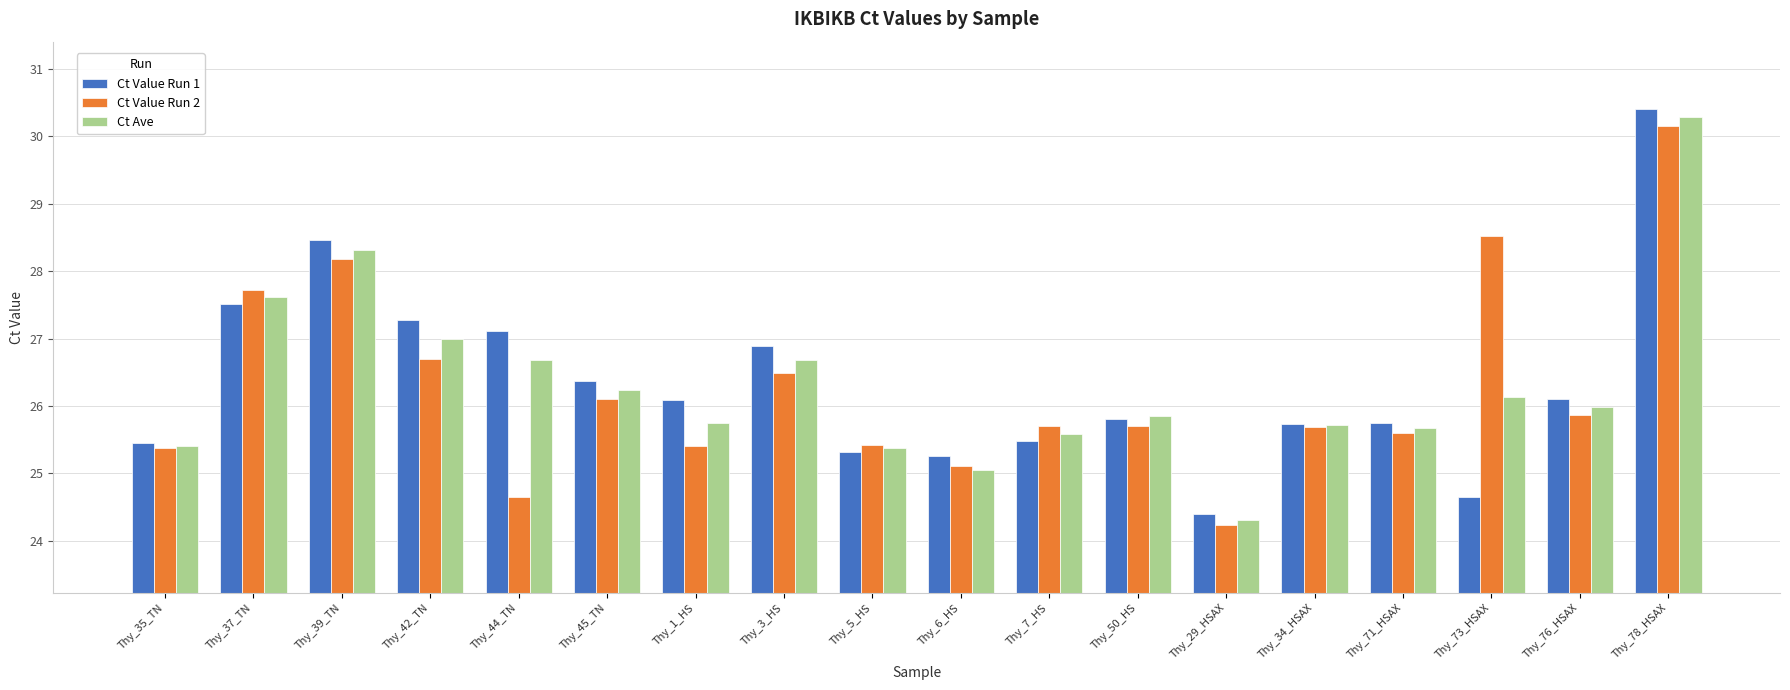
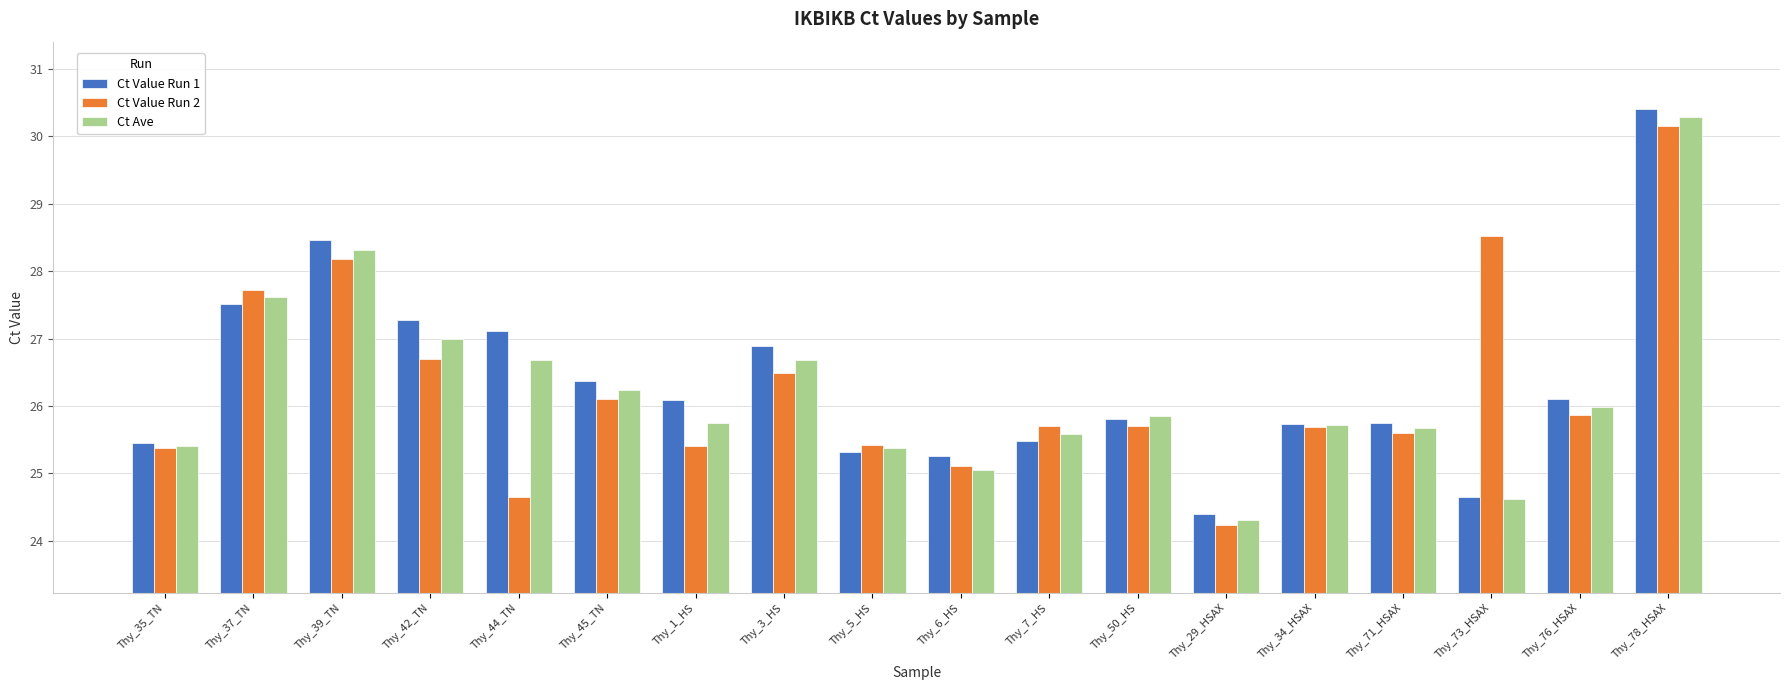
  {
    "Ct Value Run 1": {
      "Thy_35_TN": 25.5,
      "Thy_37_TN": 27.5,
      "Thy_39_TN": 28.5,
      "Thy_42_TN": 27.3,
      "Thy_44_TN": 27.1,
      "Thy_45_TN": 26.4,
      "Thy_1_HS": 26.1,
      "Thy_3_HS": 26.9,
      "Thy_5_HS": 25.3,
      "Thy_6_HS": 25.3,
      "Thy_7_HS": 25.5,
      "Thy_50_HS": 25.8,
      "Thy_29_HSAX": 24.4,
      "Thy_34_HSAX": 25.7,
      "Thy_71_HSAX": 25.7,
      "Thy_73_HSAX": 24.6,
      "Thy_76_HSAX": 26.1,
      "Thy_78_HSAX": 30.4
    },
    "Ct Value Run 2": {
      "Thy_35_TN": 25.4,
      "Thy_37_TN": 27.7,
      "Thy_39_TN": 28.2,
      "Thy_42_TN": 26.7,
      "Thy_44_TN": 24.7,
      "Thy_45_TN": 26.1,
      "Thy_1_HS": 25.4,
      "Thy_3_HS": 26.5,
      "Thy_5_HS": 25.4,
      "Thy_6_HS": 25.1,
      "Thy_7_HS": 25.7,
      "Thy_50_HS": 25.7,
      "Thy_29_HSAX": 24.2,
      "Thy_34_HSAX": 25.7,
      "Thy_71_HSAX": 25.6,
      "Thy_73_HSAX": 28.5,
      "Thy_76_HSAX": 25.9,
      "Thy_78_HSAX": 30.2
    },
    "Ct Ave": {
      "Thy_35_TN": 25.4,
      "Thy_37_TN": 27.6,
      "Thy_39_TN": 28.3,
      "Thy_42_TN": 27.0,
      "Thy_44_TN": 26.7,
      "Thy_45_TN": 26.2,
      "Thy_1_HS": 25.7,
      "Thy_3_HS": 26.7,
      "Thy_5_HS": 25.4,
      "Thy_6_HS": 25.1,
      "Thy_7_HS": 25.6,
      "Thy_50_HS": 25.9,
      "Thy_29_HSAX": 24.3,
      "Thy_34_HSAX": 25.7,
      "Thy_71_HSAX": 25.7,
-     "Thy_73_HSAX": 26.1,
+     "Thy_73_HSAX": 24.6,
      "Thy_76_HSAX": 26.0,
      "Thy_78_HSAX": 30.3
    }
  }
